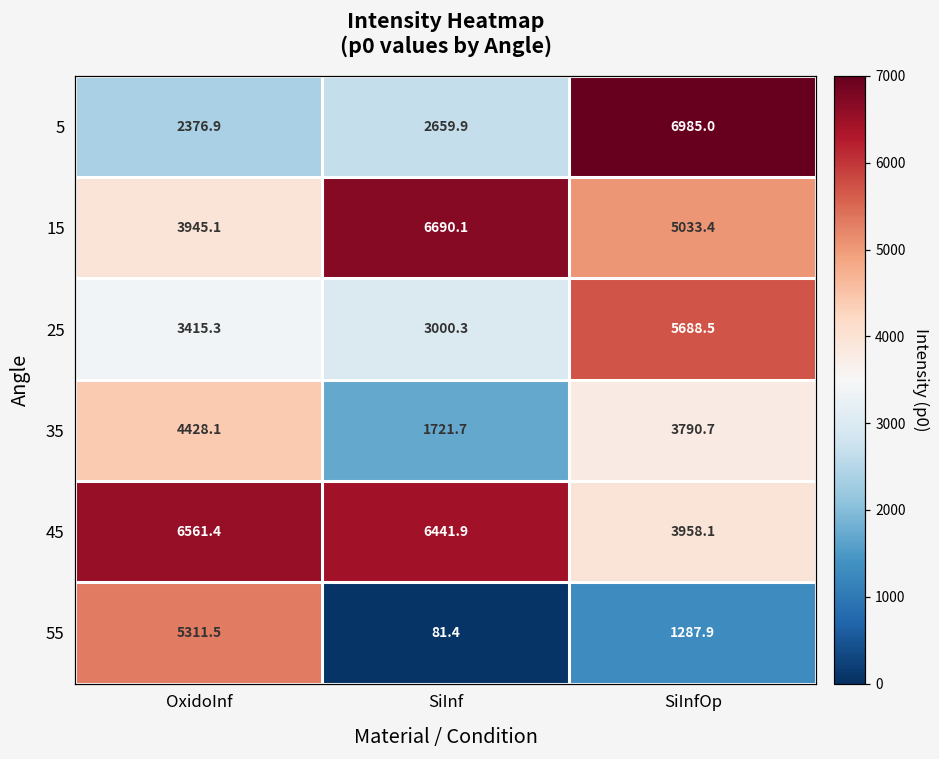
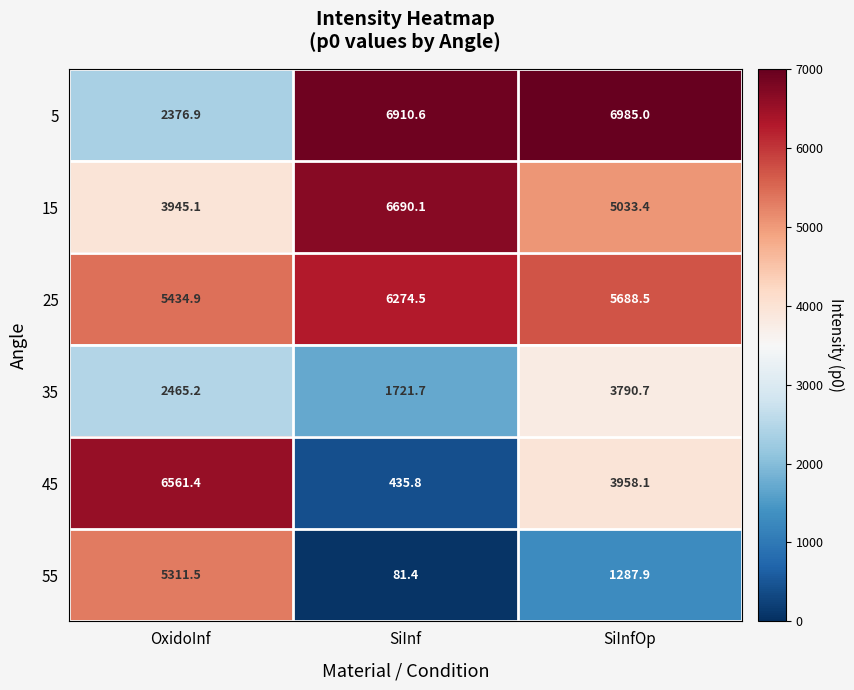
  {
    "5": {
      "OxidoInf": 2376.9,
-     "SiInf": 2659.9,
+     "SiInf": 6910.6,
      "SiInfOp": 6985.0
    },
    "15": {
      "OxidoInf": 3945.1,
      "SiInf": 6690.1,
      "SiInfOp": 5033.4
    },
    "25": {
-     "OxidoInf": 3415.3,
-     "SiInf": 3000.3,
+     "OxidoInf": 5434.9,
+     "SiInf": 6274.5,
      "SiInfOp": 5688.5
    },
    "35": {
-     "OxidoInf": 4428.1,
+     "OxidoInf": 2465.2,
      "SiInf": 1721.7,
      "SiInfOp": 3790.7
    },
    "45": {
      "OxidoInf": 6561.4,
-     "SiInf": 6441.9,
+     "SiInf": 435.8,
      "SiInfOp": 3958.1
    },
    "55": {
      "OxidoInf": 5311.5,
      "SiInf": 81.4,
      "SiInfOp": 1287.9
    }
  }
